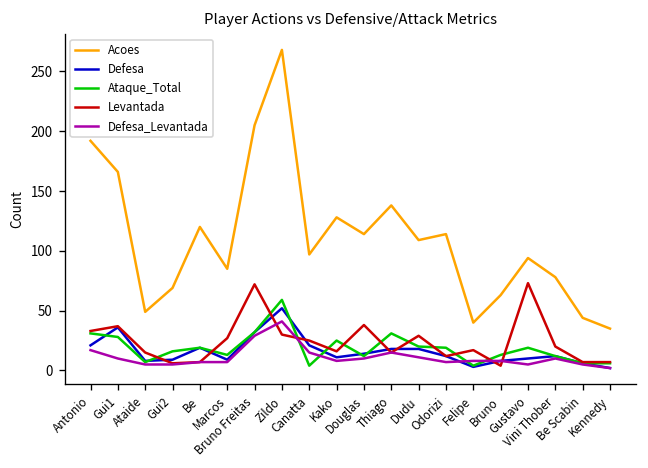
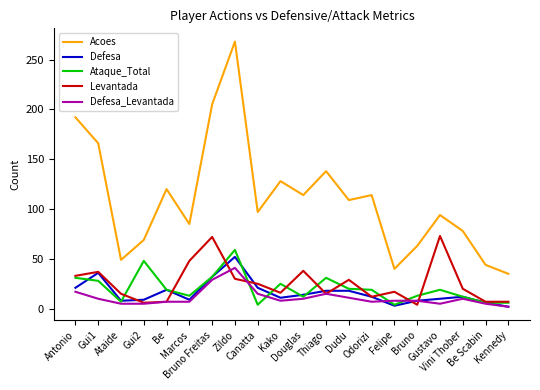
  {
    "Acoes": {
      "Antonio": 190,
      "Gui1": 170,
      "Ataide": 50,
      "Gui2": 70,
      "Be": 120,
      "Marcos": 90,
      "Bruno Freitas": 210,
      "Zildo": 270,
      "Canatta": 100,
      "Kako": 130,
      "Douglas": 110,
      "Thiago": 140,
      "Dudu": 110,
      "Odorizi": 110,
      "Felipe": 40,
      "Bruno": 60,
      "Gustavo": 90,
      "Vini Thober": 80,
      "Be Scabin": 40,
      "Kennedy": 40
    },
    "Defesa": {
      "Antonio": 20,
      "Gui2": 10,
      "Zildo": 50,
      "Canatta": 20,
      "Kako": 10,
      "Thiago": 20,
      "Gustavo": 10
    },
    "Ataque_Total": {
      "Gui1": 30,
-     "Gui2": 20,
+     "Gui2": 50,
      "Marcos": 10,
      "Zildo": 60,
      "Canatta": 0,
      "Kako": 30,
      "Thiago": 30,
      "Odorizi": 20,
      "Bruno": 10,
      "Gustavo": 20
    },
    "Levantada": {
      "Ataide": 20,
-     "Marcos": 30,
+     "Marcos": 50,
      "Bruno Freitas": 70,
      "Zildo": 30,
      "Canatta": 30,
      "Kako": 20,
      "Douglas": 40,
      "Dudu": 30,
      "Felipe": 20,
      "Bruno": 0,
      "Gustavo": 70,
      "Vini Thober": 20
    },
    "Defesa_Levantada": {
      "Antonio": 20,
      "Gui1": 10,
      "Bruno Freitas": 30,
      "Zildo": 40,
      "Canatta": 20,
      "Kako": 10,
      "Dudu": 10,
      "Odorizi": 10,
      "Felipe": 10,
      "Gustavo": 10
    }
  }
